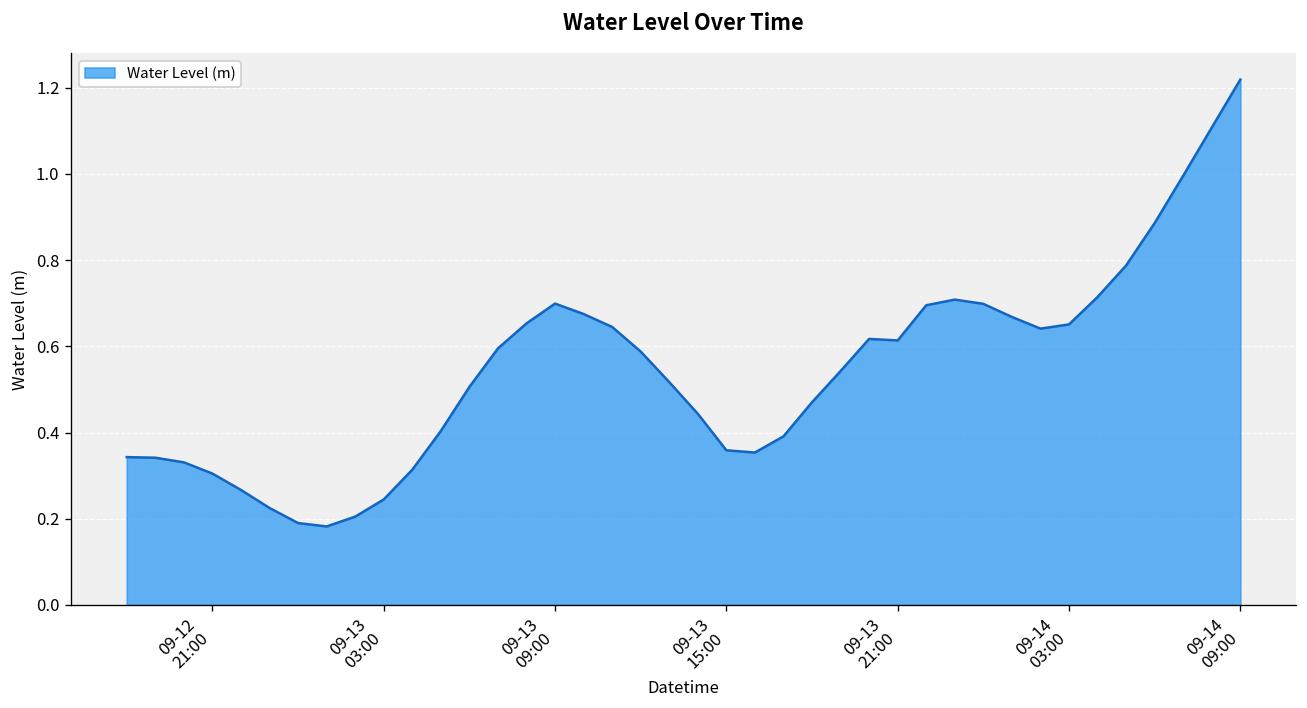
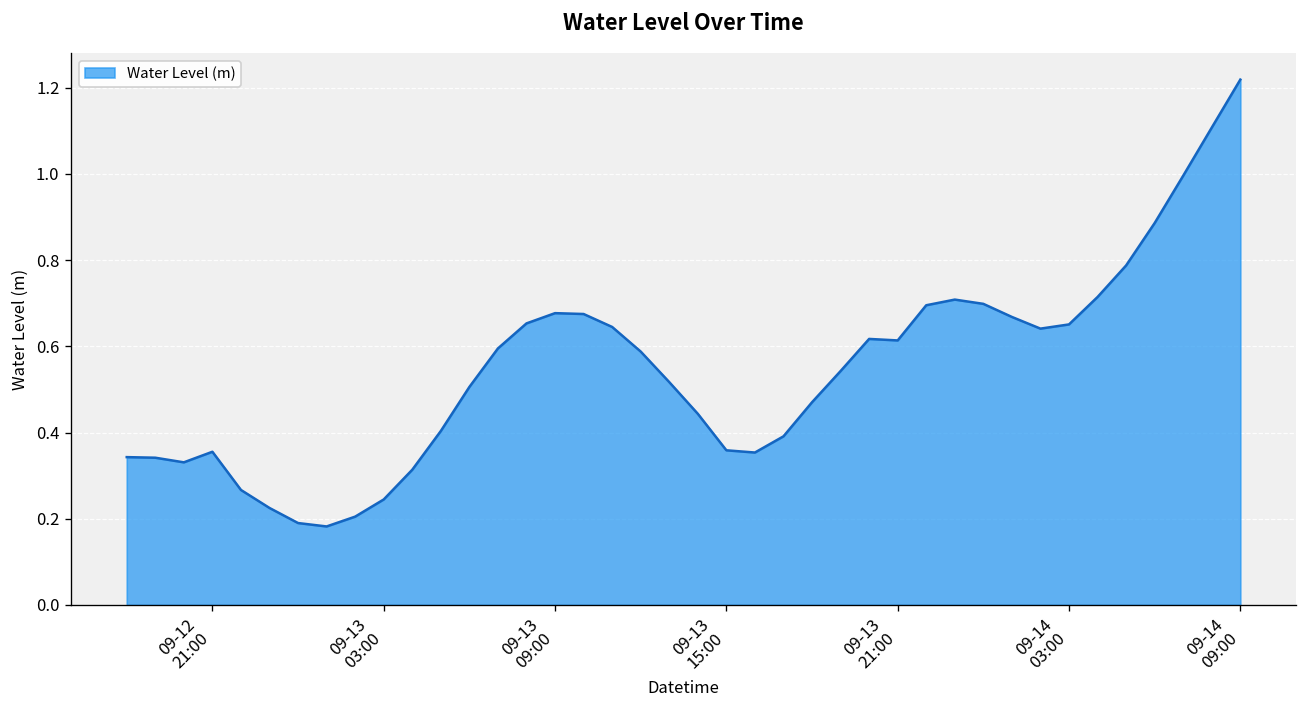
  {
-   "09-12 21:00": 0.30,
+   "09-12 21:00": 0.36,
    "09-13 03:00": 0.24,
-   "09-13 09:00": 0.70,
+   "09-13 09:00": 0.68,
    "09-13 15:00": 0.36,
    "09-13 21:00": 0.61,
    "09-14 03:00": 0.65,
    "09-14 09:00": 1.22
  }
